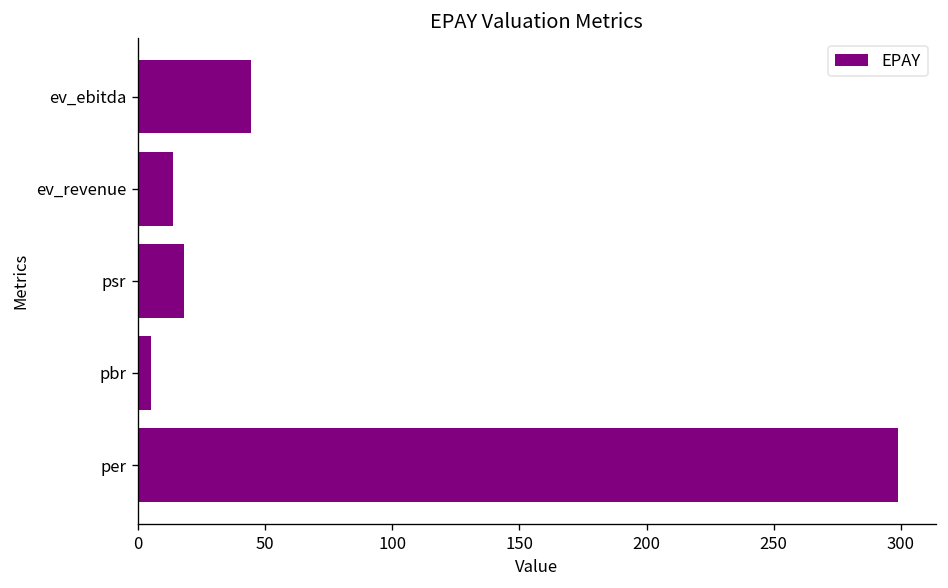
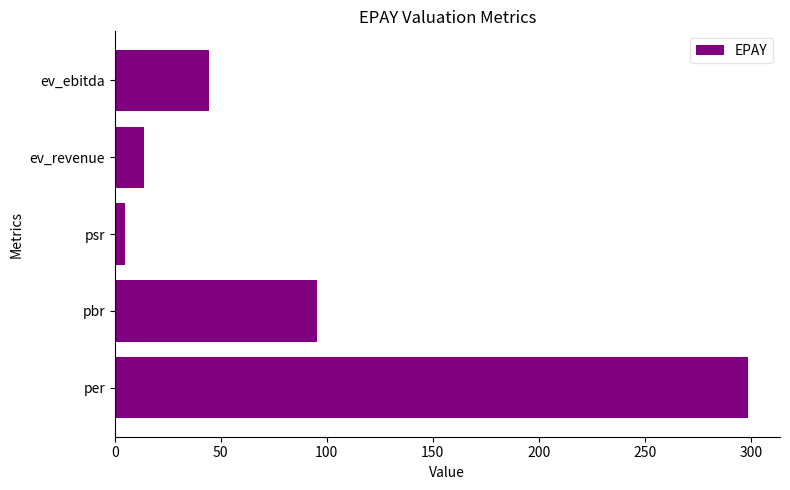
  {
    "ev_ebitda": 45,
    "ev_revenue": 14,
-   "psr": 18,
-   "pbr": 5,
+   "psr": 5,
+   "pbr": 95,
    "per": 299
  }
